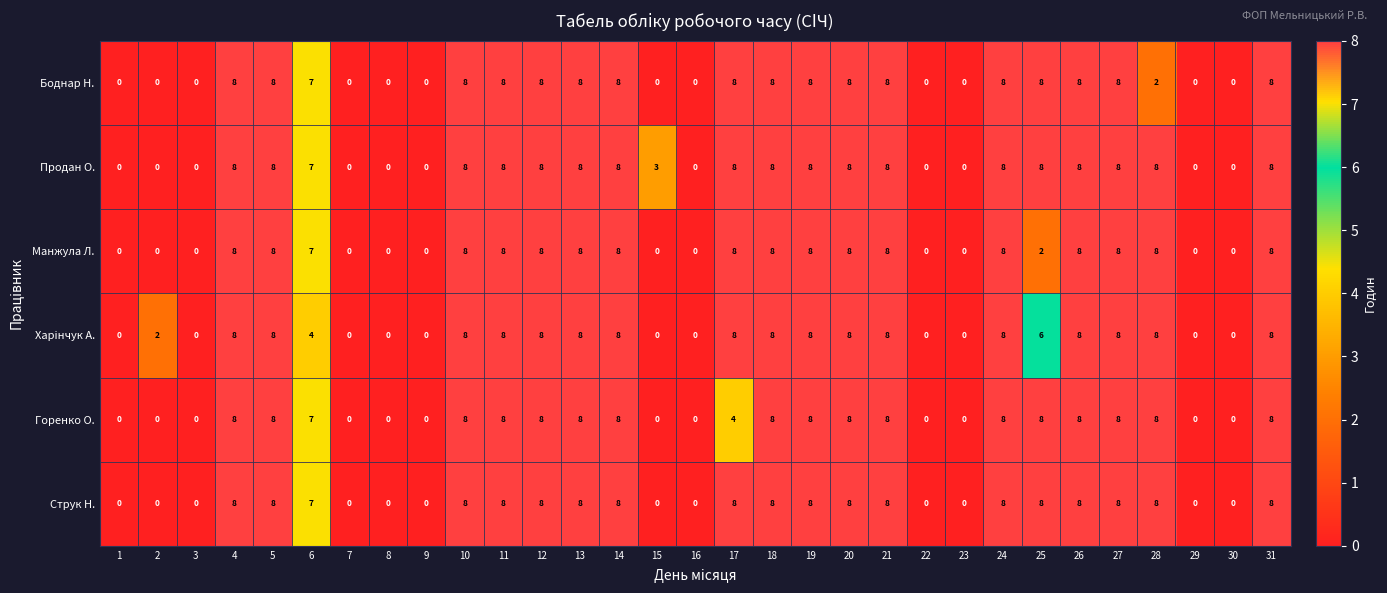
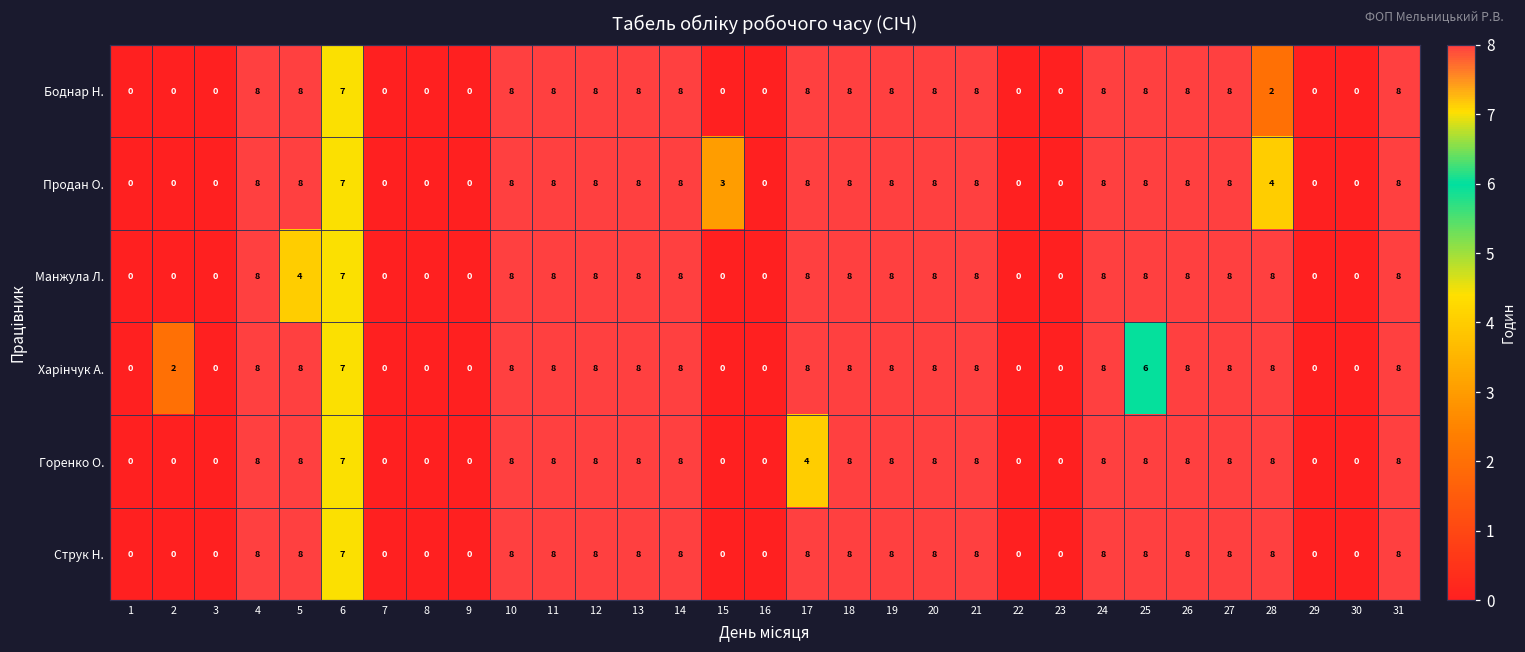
  {
    "Боднар Н.": {
      "1": 0,
      "2": 0,
      "3": 0,
      "4": 8,
      "5": 8,
      "6": 7,
      "7": 0,
      "8": 0,
      "9": 0,
      "10": 8,
      "11": 8,
      "12": 8,
      "13": 8,
      "14": 8,
      "15": 0,
      "16": 0,
      "17": 8,
      "18": 8,
      "19": 8,
      "20": 8,
      "21": 8,
      "22": 0,
      "23": 0,
      "24": 8,
      "25": 8,
      "26": 8,
      "27": 8,
      "28": 2,
      "29": 0,
      "30": 0,
      "31": 8
    },
    "Продан О.": {
      "1": 0,
      "2": 0,
      "3": 0,
      "4": 8,
      "5": 8,
      "6": 7,
      "7": 0,
      "8": 0,
      "9": 0,
      "10": 8,
      "11": 8,
      "12": 8,
      "13": 8,
      "14": 8,
      "15": 3,
      "16": 0,
      "17": 8,
      "18": 8,
      "19": 8,
      "20": 8,
      "21": 8,
      "22": 0,
      "23": 0,
      "24": 8,
      "25": 8,
      "26": 8,
      "27": 8,
-     "28": 8,
+     "28": 4,
      "29": 0,
      "30": 0,
      "31": 8
    },
    "Манжула Л.": {
      "1": 0,
      "2": 0,
      "3": 0,
      "4": 8,
-     "5": 8,
+     "5": 4,
      "6": 7,
      "7": 0,
      "8": 0,
      "9": 0,
      "10": 8,
      "11": 8,
      "12": 8,
      "13": 8,
      "14": 8,
      "15": 0,
      "16": 0,
      "17": 8,
      "18": 8,
      "19": 8,
      "20": 8,
      "21": 8,
      "22": 0,
      "23": 0,
      "24": 8,
-     "25": 2,
+     "25": 8,
      "26": 8,
      "27": 8,
      "28": 8,
      "29": 0,
      "30": 0,
      "31": 8
    },
    "Харінчук А.": {
      "1": 0,
      "2": 2,
      "3": 0,
      "4": 8,
      "5": 8,
-     "6": 4,
+     "6": 7,
      "7": 0,
      "8": 0,
      "9": 0,
      "10": 8,
      "11": 8,
      "12": 8,
      "13": 8,
      "14": 8,
      "15": 0,
      "16": 0,
      "17": 8,
      "18": 8,
      "19": 8,
      "20": 8,
      "21": 8,
      "22": 0,
      "23": 0,
      "24": 8,
      "25": 6,
      "26": 8,
      "27": 8,
      "28": 8,
      "29": 0,
      "30": 0,
      "31": 8
    },
    "Горенко О.": {
      "1": 0,
      "2": 0,
      "3": 0,
      "4": 8,
      "5": 8,
      "6": 7,
      "7": 0,
      "8": 0,
      "9": 0,
      "10": 8,
      "11": 8,
      "12": 8,
      "13": 8,
      "14": 8,
      "15": 0,
      "16": 0,
      "17": 4,
      "18": 8,
      "19": 8,
      "20": 8,
      "21": 8,
      "22": 0,
      "23": 0,
      "24": 8,
      "25": 8,
      "26": 8,
      "27": 8,
      "28": 8,
      "29": 0,
      "30": 0,
      "31": 8
    },
    "Струк Н.": {
      "1": 0,
      "2": 0,
      "3": 0,
      "4": 8,
      "5": 8,
      "6": 7,
      "7": 0,
      "8": 0,
      "9": 0,
      "10": 8,
      "11": 8,
      "12": 8,
      "13": 8,
      "14": 8,
      "15": 0,
      "16": 0,
      "17": 8,
      "18": 8,
      "19": 8,
      "20": 8,
      "21": 8,
      "22": 0,
      "23": 0,
      "24": 8,
      "25": 8,
      "26": 8,
      "27": 8,
      "28": 8,
      "29": 0,
      "30": 0,
      "31": 8
    }
  }
